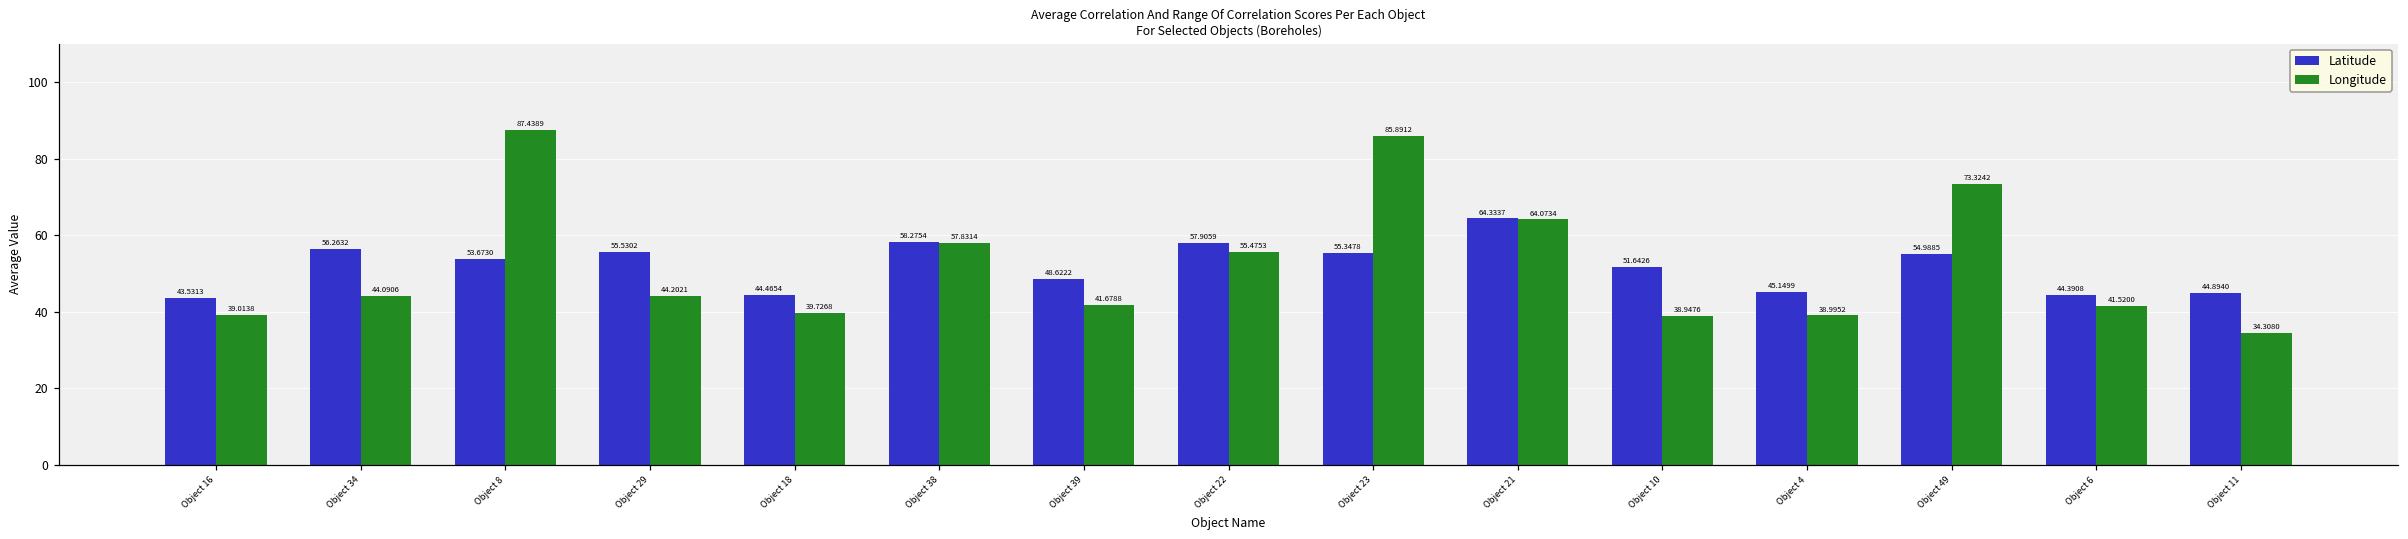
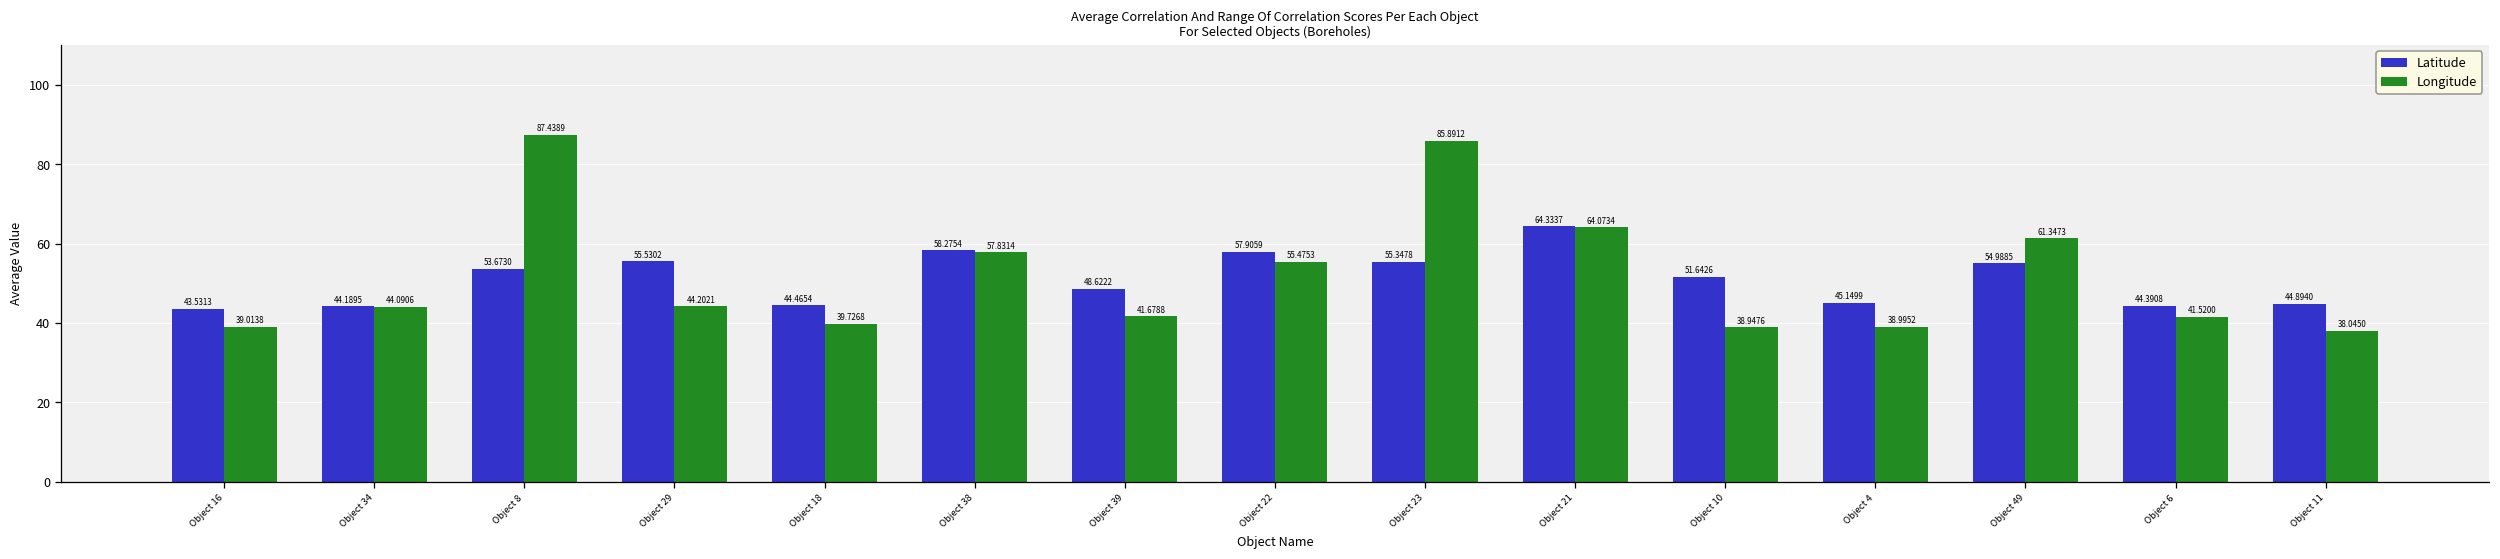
  {
    "Latitude": {
      "Object 16": 43.5313,
-     "Object 34": 56.2632,
+     "Object 34": 44.1895,
      "Object 8": 53.6730,
      "Object 29": 55.5302,
      "Object 18": 44.4654,
      "Object 38": 58.2754,
      "Object 39": 48.6222,
      "Object 22": 57.9059,
      "Object 23": 55.3478,
      "Object 21": 64.3337,
      "Object 10": 51.6426,
      "Object 4": 45.1499,
      "Object 49": 54.9885,
      "Object 6": 44.3908,
      "Object 11": 44.8940
    },
    "Longitude": {
      "Object 16": 39.0138,
      "Object 34": 44.0906,
      "Object 8": 87.4389,
      "Object 29": 44.2021,
      "Object 18": 39.7268,
      "Object 38": 57.8314,
      "Object 39": 41.6788,
      "Object 22": 55.4753,
      "Object 23": 85.8912,
      "Object 21": 64.0734,
      "Object 10": 38.9476,
      "Object 4": 38.9952,
-     "Object 49": 73.3242,
+     "Object 49": 61.3473,
      "Object 6": 41.5200,
-     "Object 11": 34.3080
+     "Object 11": 38.0450
    }
  }
